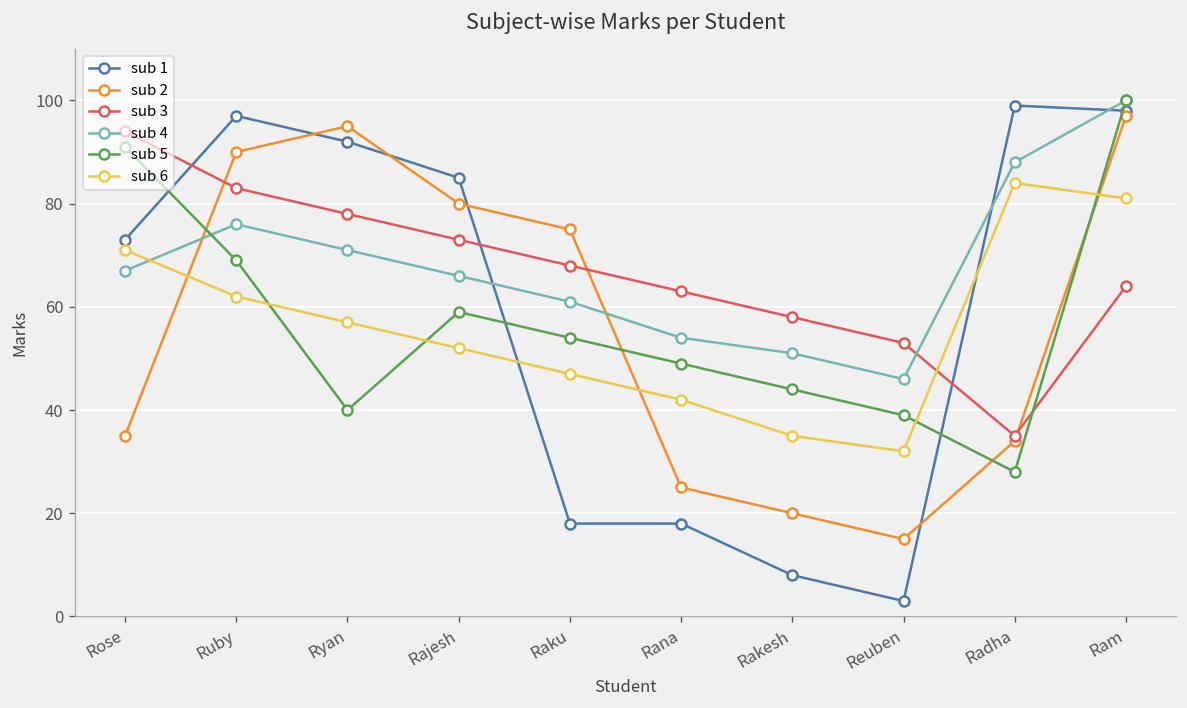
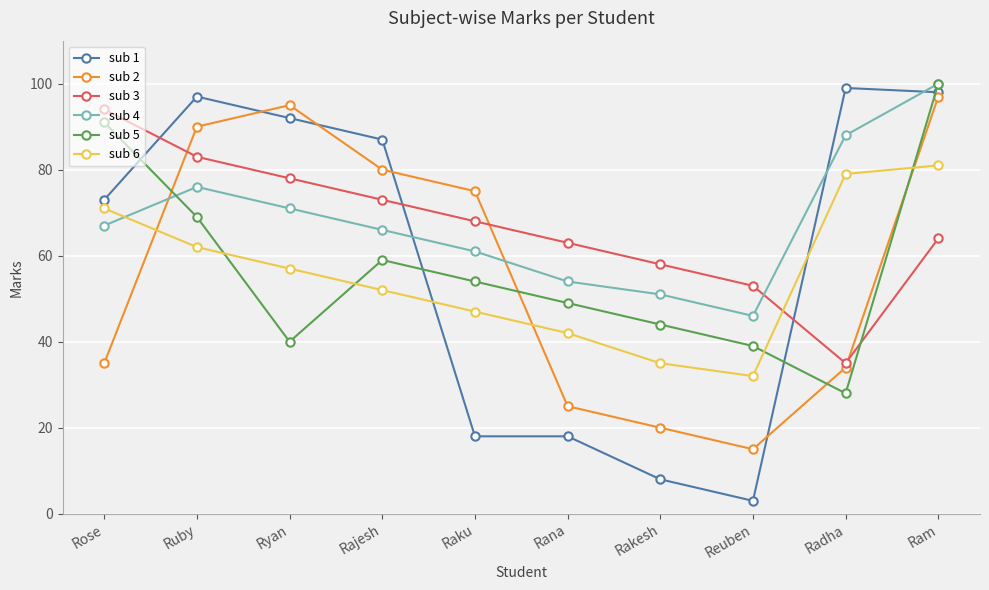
  {
    "sub 1": {
      "Rose": 73,
      "Ruby": 97,
      "Ryan": 92,
-     "Rajesh": 85,
+     "Rajesh": 87,
      "Raku": 18,
      "Rana": 18,
      "Rakesh": 8,
      "Reuben": 3,
      "Radha": 99,
      "Ram": 98
    },
    "sub 2": {
      "Rose": 35,
      "Ruby": 90,
      "Ryan": 95,
      "Rajesh": 80,
      "Raku": 75,
      "Rana": 25,
      "Rakesh": 20,
      "Reuben": 15,
      "Radha": 34,
      "Ram": 97
    },
    "sub 3": {
      "Ruby": 83,
      "Ryan": 78,
      "Rajesh": 73,
      "Raku": 68,
      "Rana": 63,
      "Rakesh": 58,
      "Reuben": 53,
      "Radha": 35,
      "Ram": 64
    },
    "sub 4": {
      "Rose": 67,
      "Ruby": 76,
      "Ryan": 71,
      "Rajesh": 66,
      "Raku": 61,
      "Rana": 54,
      "Rakesh": 51,
      "Reuben": 46,
      "Radha": 88
    },
    "sub 5": {
      "Ruby": 69,
      "Ryan": 40,
      "Rajesh": 59,
      "Raku": 54,
      "Rana": 49,
      "Rakesh": 44,
      "Reuben": 39,
      "Radha": 28
    },
    "sub 6": {
      "Rose": 71,
      "Ruby": 62,
      "Ryan": 57,
      "Rajesh": 52,
      "Raku": 47,
      "Rana": 42,
      "Rakesh": 35,
      "Reuben": 32,
-     "Radha": 84,
+     "Radha": 79,
      "Ram": 81
    }
  }
